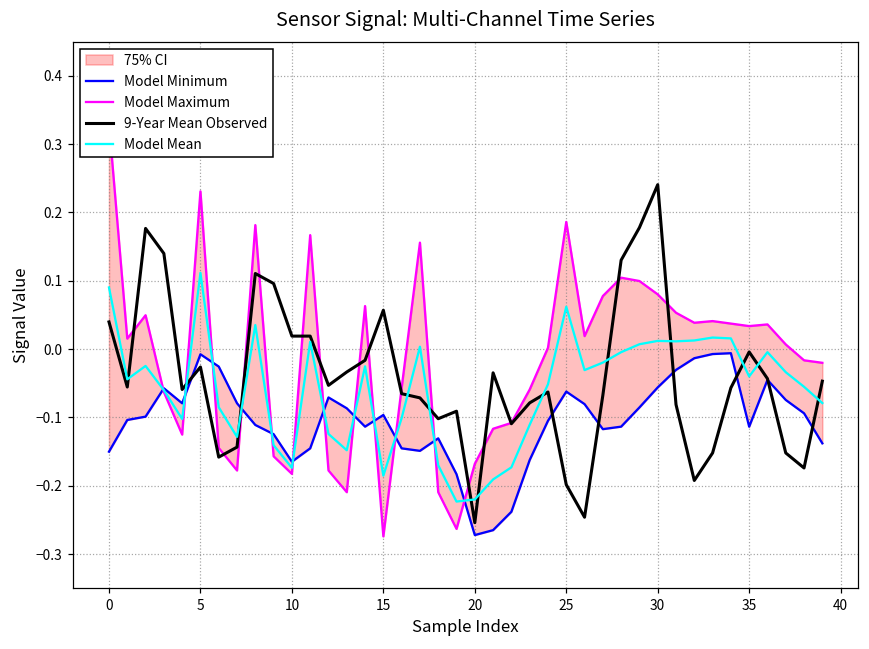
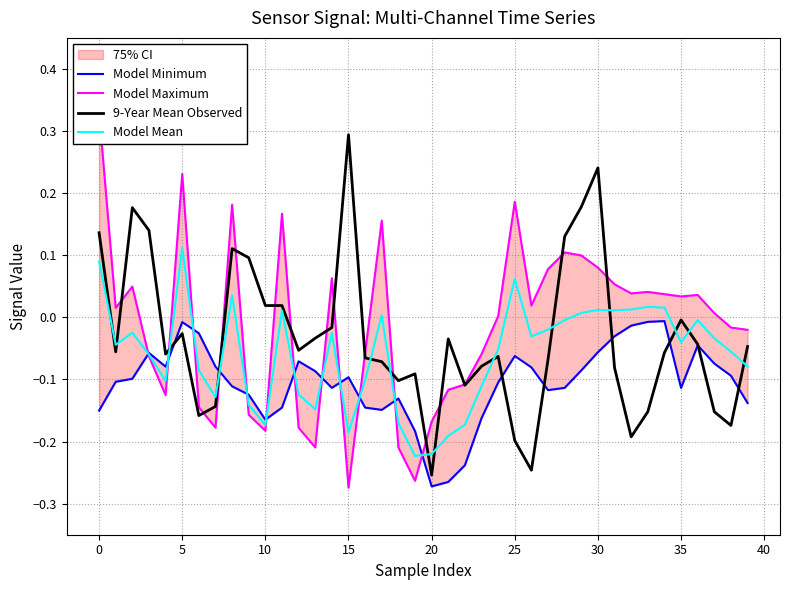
  {
    "Model Minimum": {
      "0": -0.15,
      "5": -0.01,
      "20": -0.27,
      "25": -0.06,
      "30": -0.06,
      "35": -0.11
    },
    "Model Maximum": {
      "10": -0.18,
      "15": -0.27
    },
    "9-Year Mean Observed": {
-     "0": 0.04,
+     "0": 0.14,
      "5": -0.03,
      "10": 0.02,
-     "15": 0.06,
+     "15": 0.29,
      "20": -0.25,
      "25": -0.20,
      "30": 0.24,
      "35": 0.00
    },
    "Model Mean": {
      "0": 0.09,
      "5": 0.11,
      "10": -0.17,
      "15": -0.19,
      "20": -0.22,
      "25": 0.06,
      "30": 0.01,
      "35": -0.04
    }
  }
